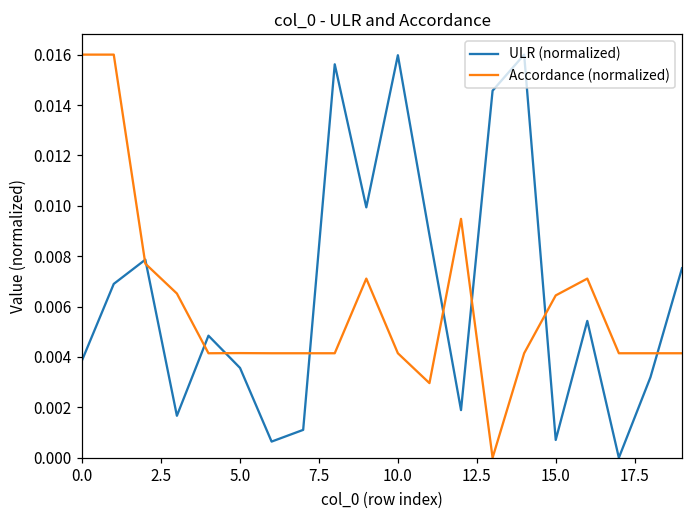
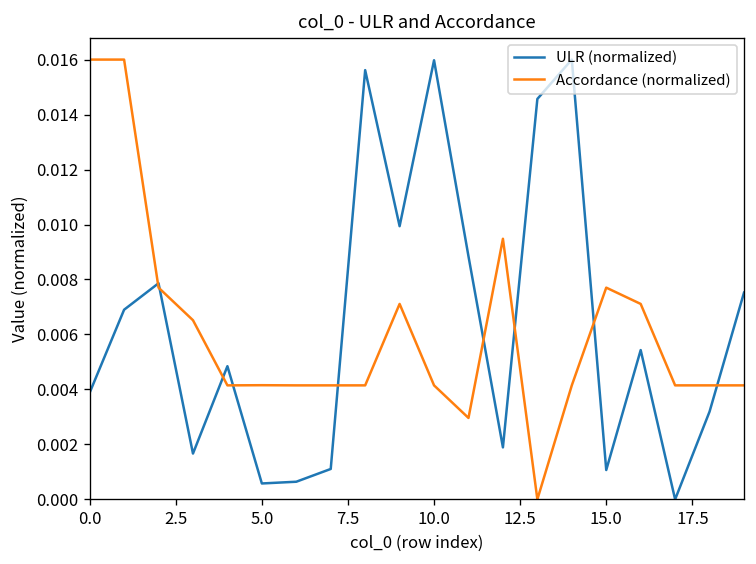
  {
    "ULR (normalized)": {
      "0.0": 0.0039,
-     "5.0": 0.0036,
+     "5.0": 0.0006,
      "10.0": 0.0160,
-     "15.0": 0.0007
+     "15.0": 0.0011
    },
    "Accordance (normalized)": {
      "0.0": 0.0160,
      "5.0": 0.0042,
      "10.0": 0.0041,
-     "15.0": 0.0064
+     "15.0": 0.0077
    }
  }
